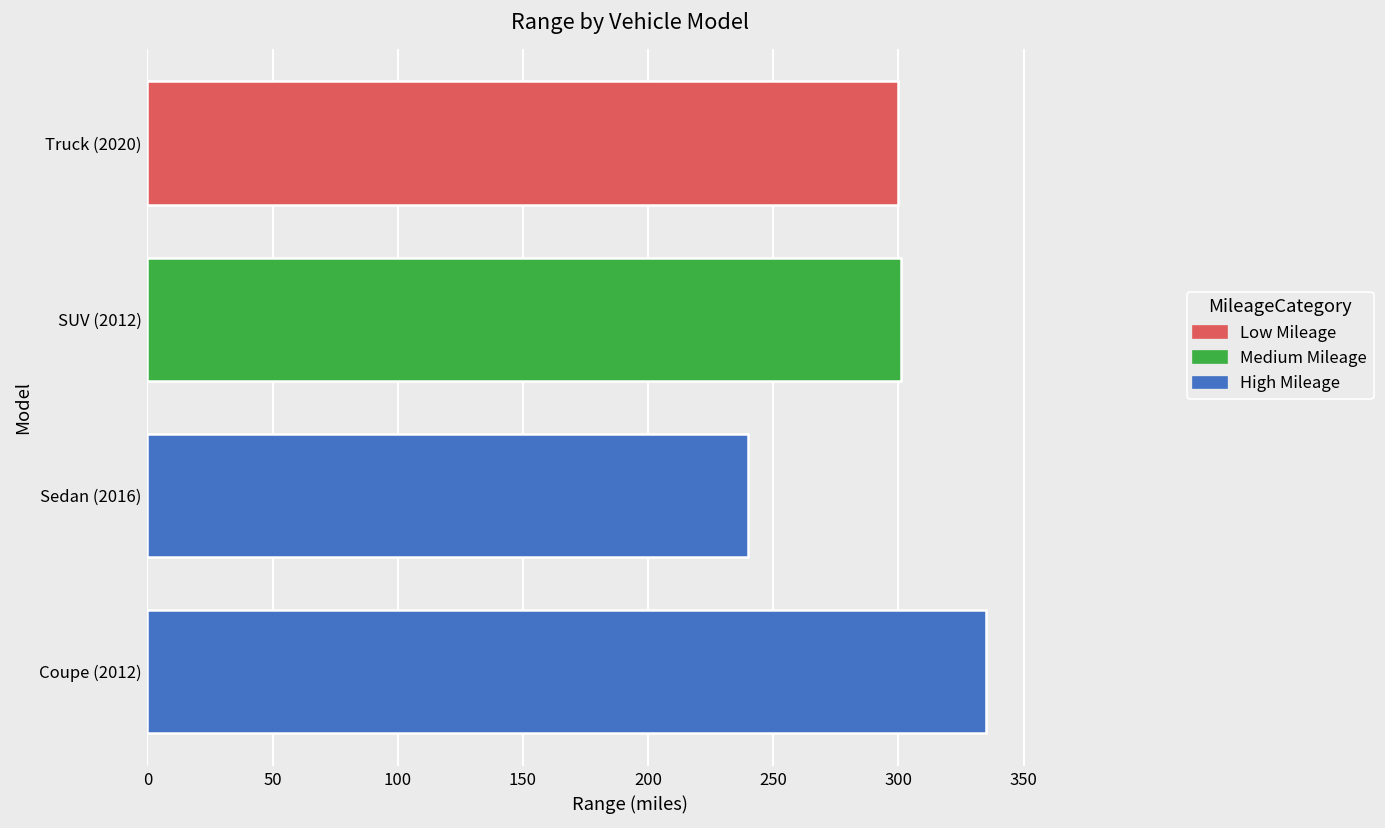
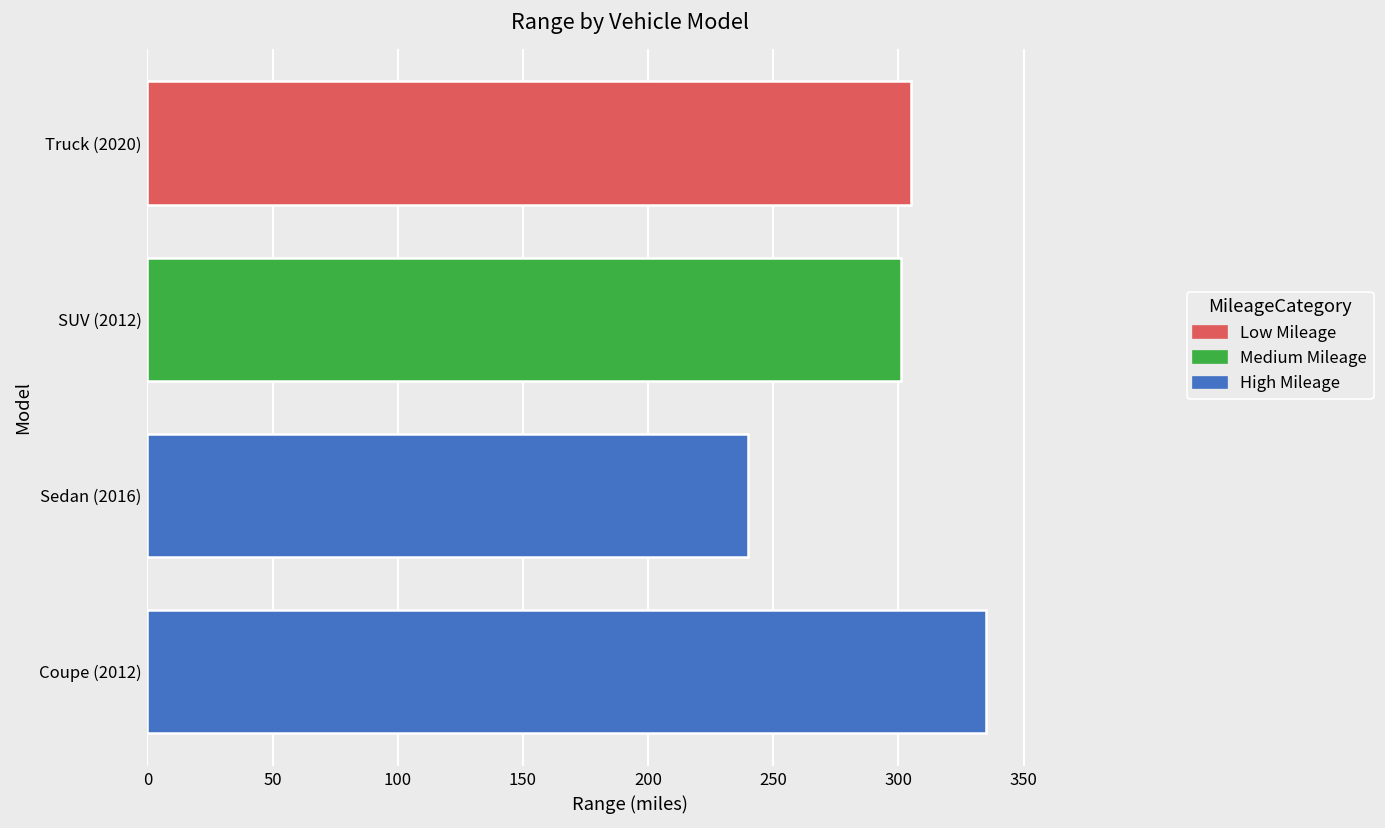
  {
-   "Truck (2020)": 300,
+   "Truck (2020)": 305,
    "SUV (2012)": 301,
    "Sedan (2016)": 240,
    "Coupe (2012)": 335
  }
